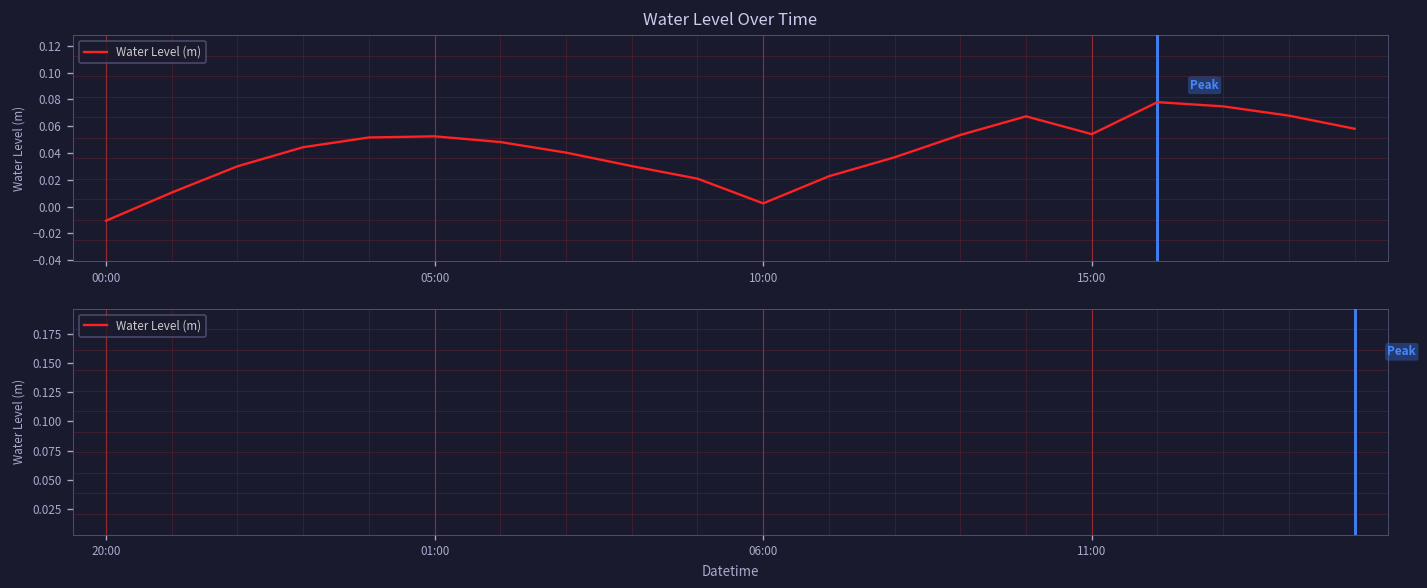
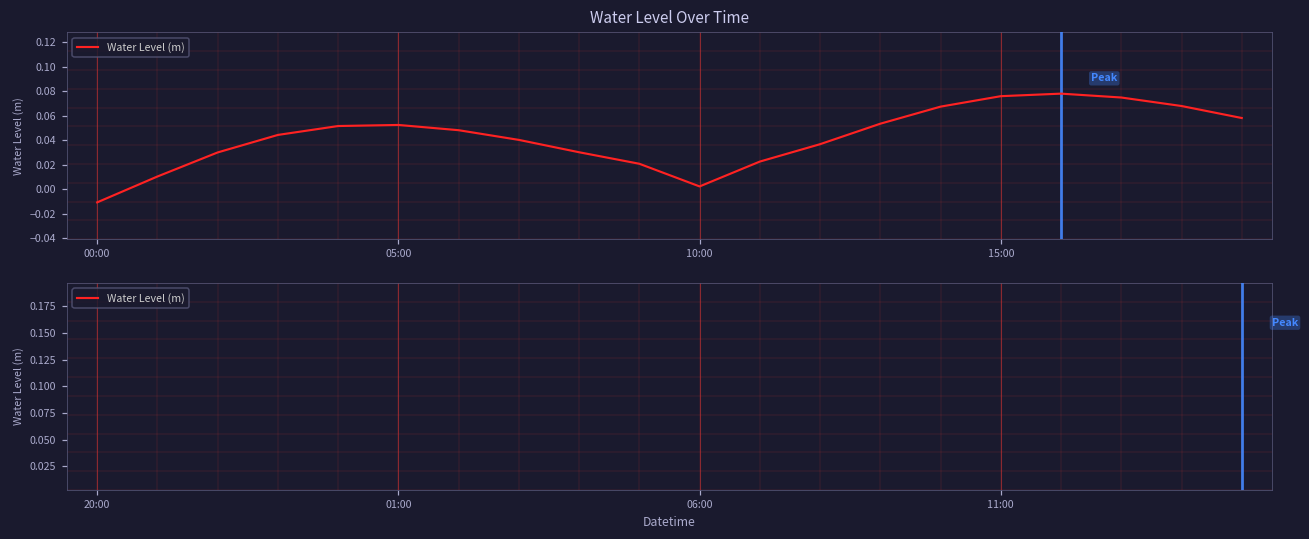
  {
    "Water Level Over Time": {
      "00:00": -0.011,
      "05:00": 0.052,
      "10:00": 0.002,
-     "15:00": 0.054
+     "15:00": 0.076
    }
  }
